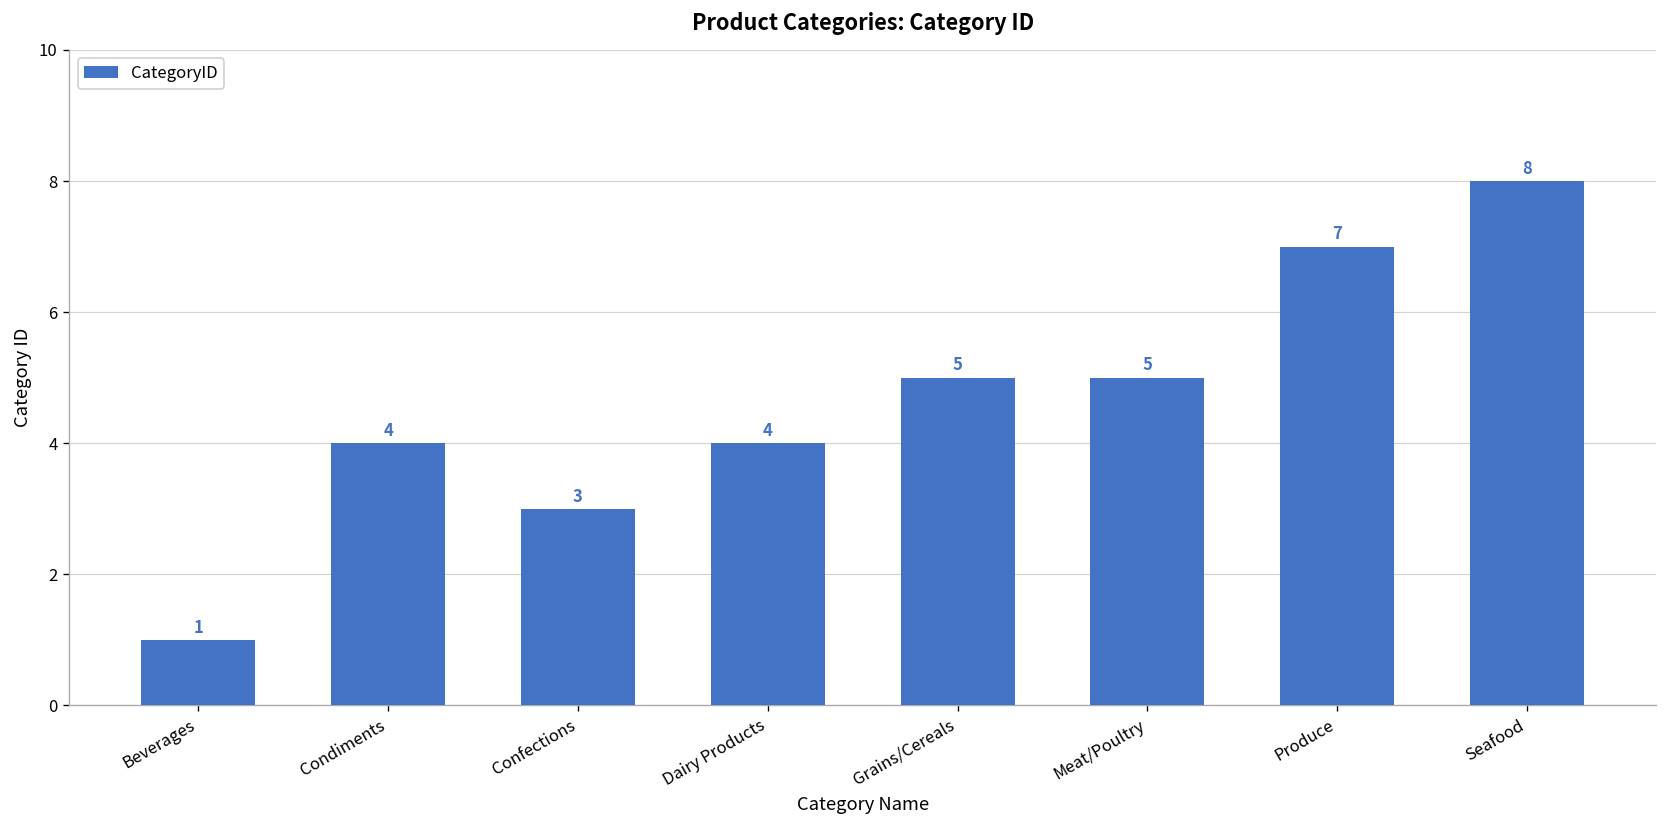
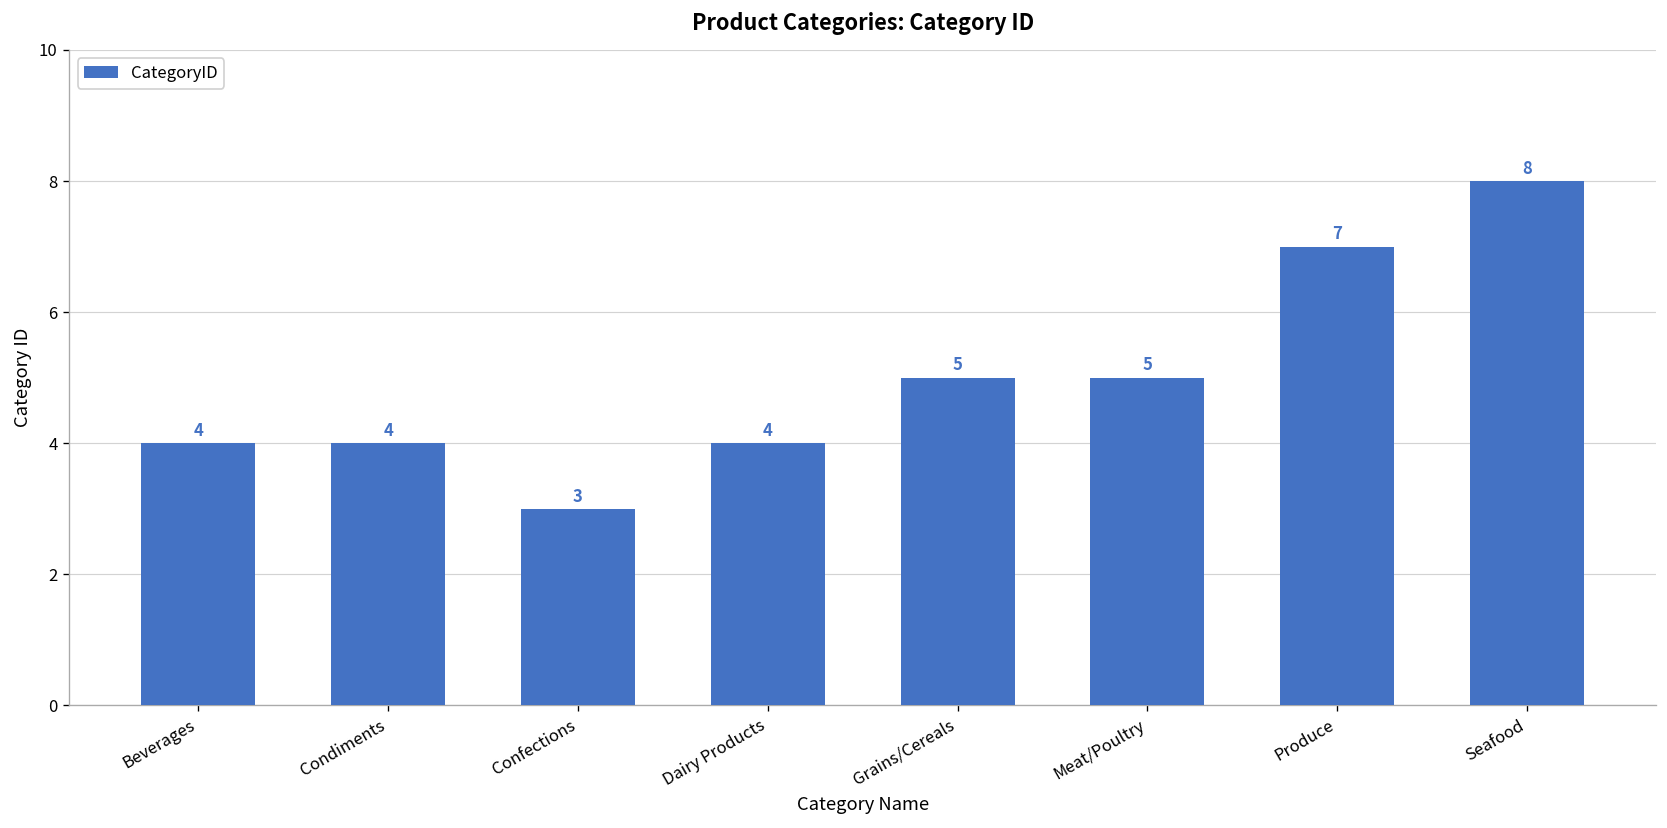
  {
-   "Beverages": 1,
+   "Beverages": 4,
    "Condiments": 4,
    "Confections": 3,
    "Dairy Products": 4,
    "Grains/Cereals": 5,
    "Meat/Poultry": 5,
    "Produce": 7,
    "Seafood": 8
  }
